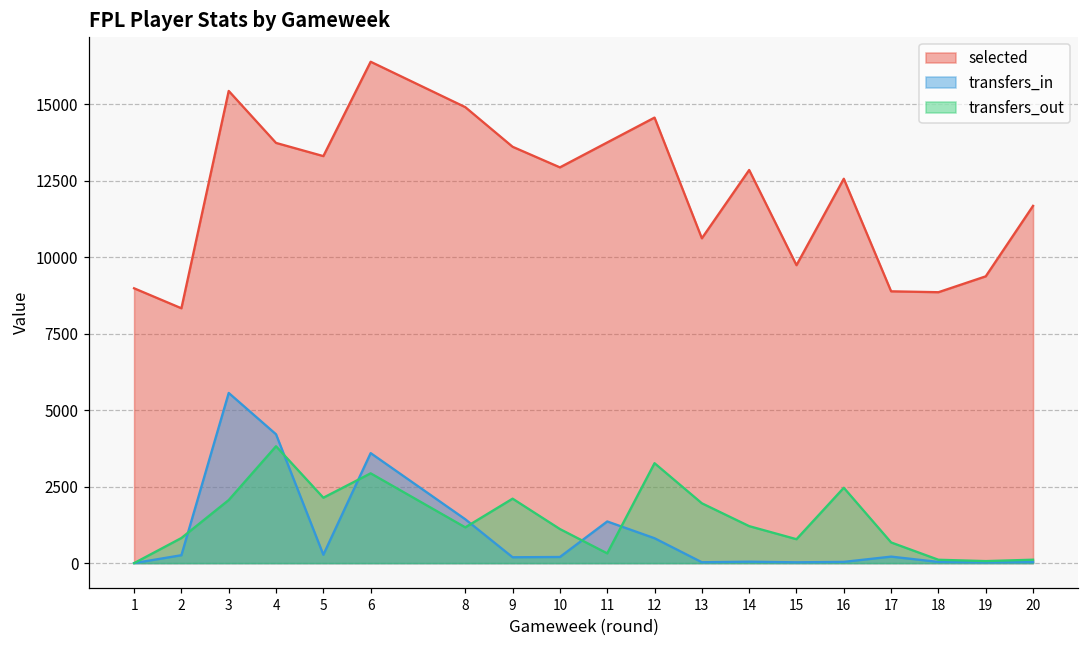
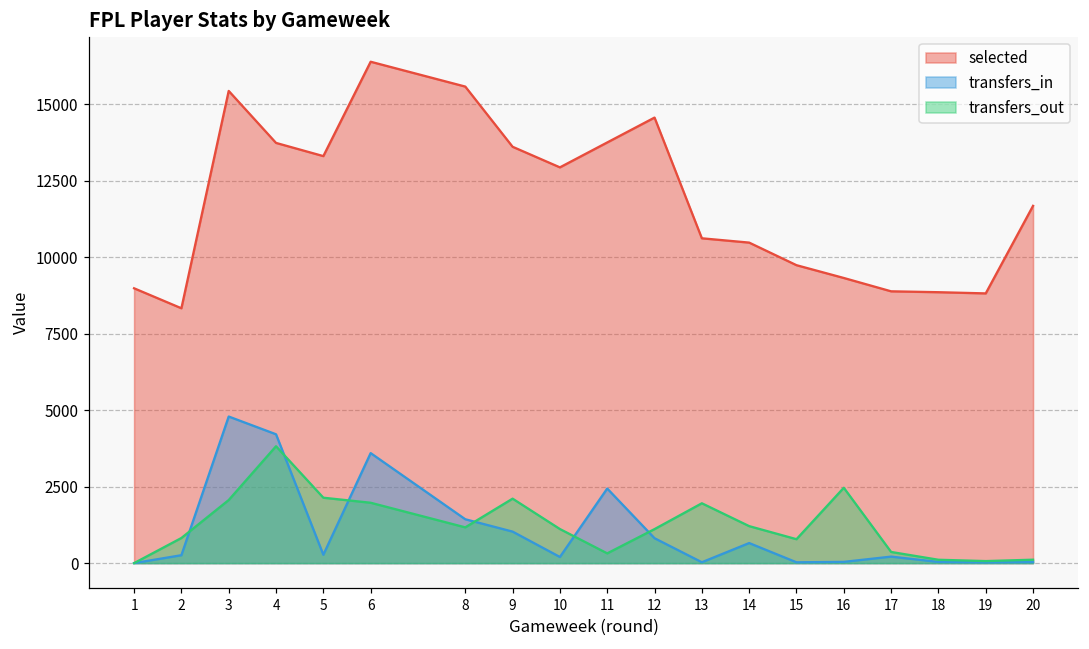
  {
    "selected": {
      "1": 9000,
      "2": 8300,
      "3": 15400,
      "4": 13700,
      "5": 13300,
      "6": 16400,
-     "8": 14900,
+     "8": 15600,
      "9": 13600,
      "10": 12900,
      "11": 13700,
      "12": 14600,
      "13": 10600,
-     "14": 12800,
+     "14": 10500,
      "15": 9700,
-     "16": 12600,
+     "16": 9300,
      "17": 8900,
      "18": 8900,
-     "19": 9400,
+     "19": 8800,
      "20": 11700
    },
    "transfers_in": {
      "2": 300,
-     "3": 5600,
+     "3": 4800,
      "4": 4200,
      "5": 300,
      "6": 3600,
      "8": 1400,
-     "9": 200,
+     "9": 1000,
      "10": 200,
-     "11": 1400,
+     "11": 2400,
      "12": 800,
      "13": 0,
-     "14": 0,
+     "14": 700,
      "15": 0,
      "16": 0,
      "17": 200
    },
    "transfers_out": {
      "2": 800,
      "3": 2100,
      "4": 3800,
      "5": 2100,
-     "6": 2900,
+     "6": 2000,
      "8": 1200,
      "9": 2100,
      "10": 1100,
      "11": 300,
-     "12": 3300,
+     "12": 1100,
      "13": 2000,
      "14": 1200,
      "15": 800,
      "16": 2500,
-     "17": 700
+     "17": 400
    }
  }
